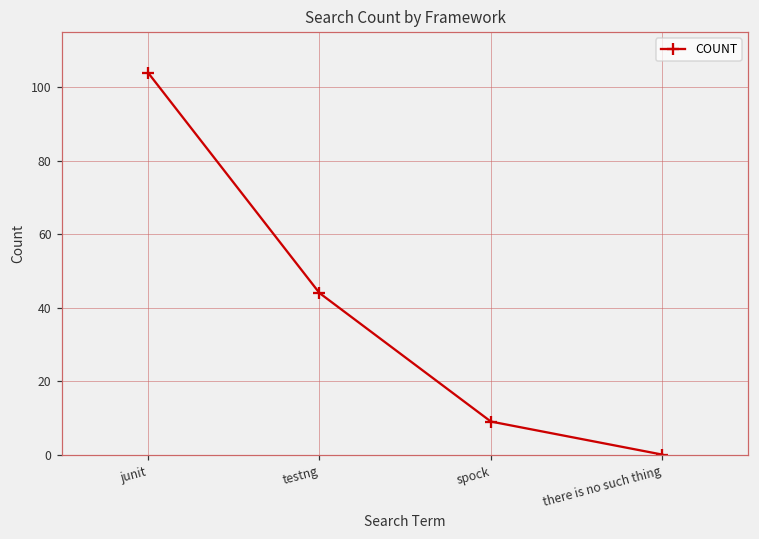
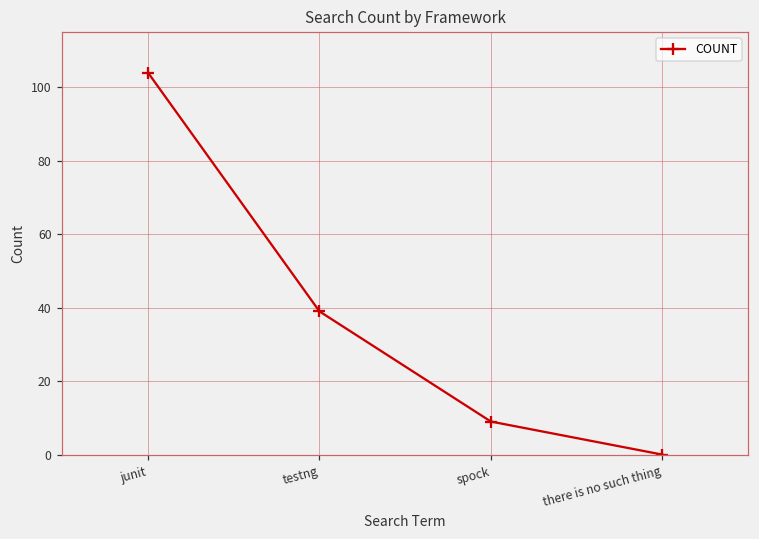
  {
    "junit": 104,
-   "testng": 44,
+   "testng": 39,
    "spock": 9,
    "there is no such thing": 0
  }
